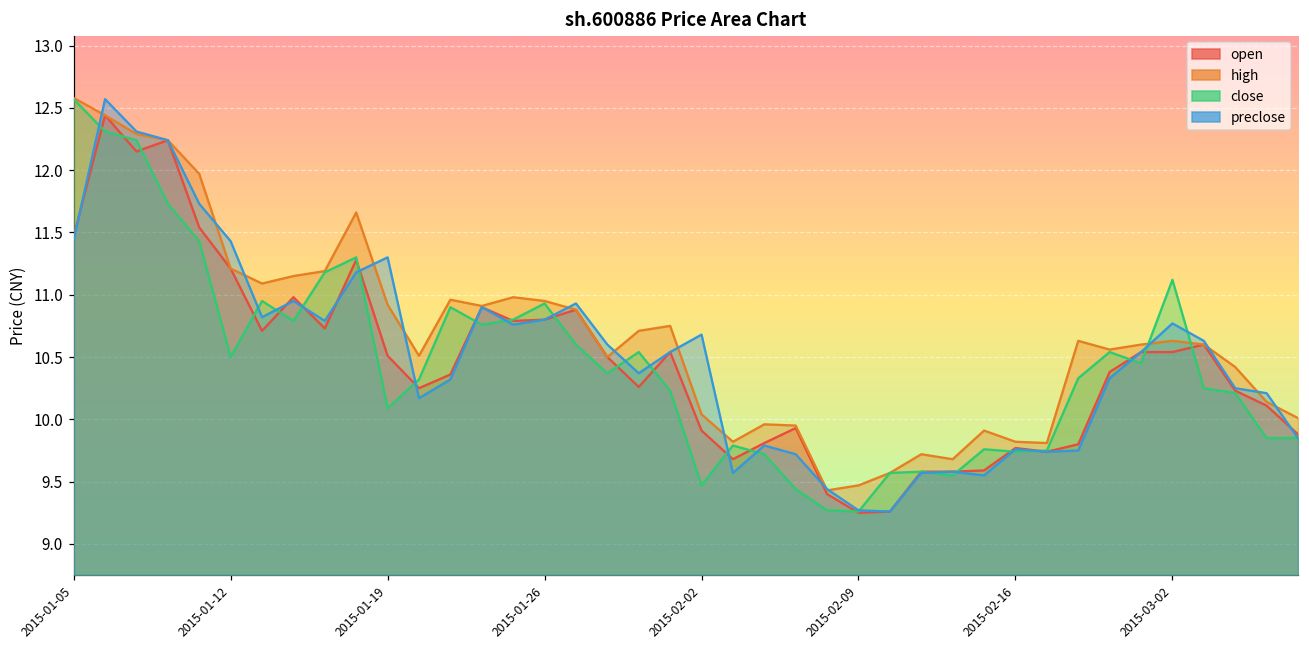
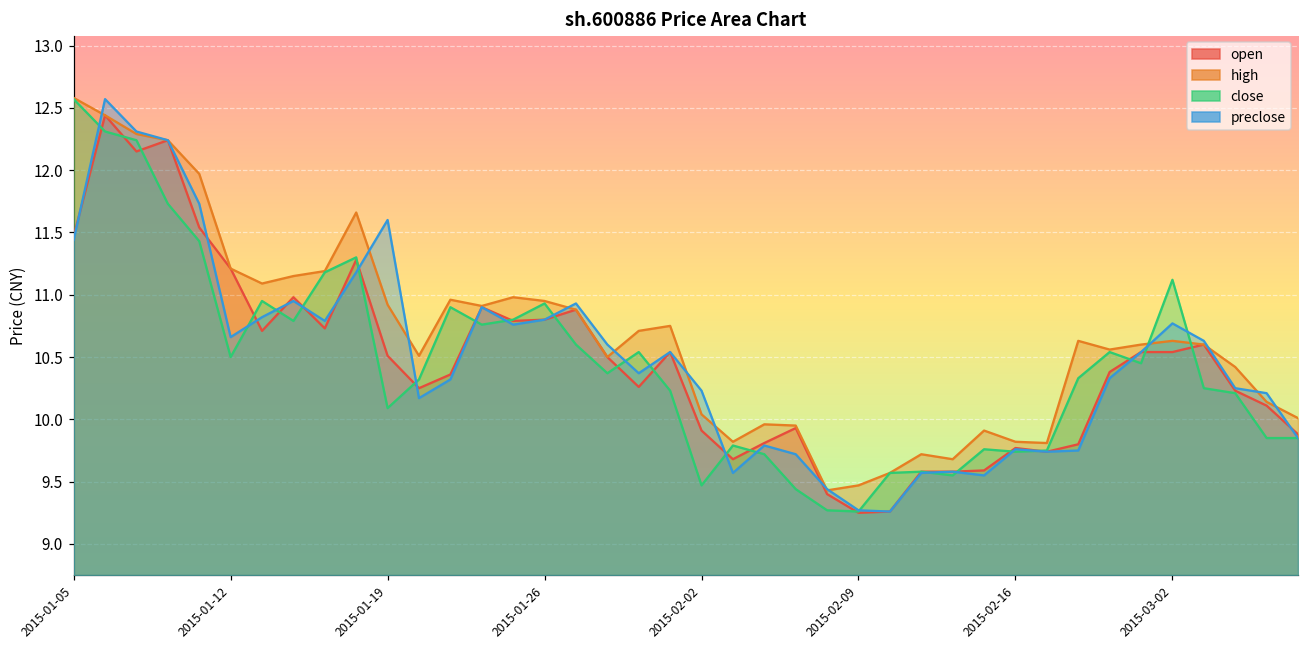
  {
    "close": {
      "2015-01-12": 10.50,
      "2015-01-19": 10.09,
      "2015-02-02": 9.47,
      "2015-03-02": 11.12
    },
    "preclose": {
      "2015-01-05": 11.44,
-     "2015-01-12": 11.43,
-     "2015-01-19": 11.3,
-     "2015-02-02": 10.68,
+     "2015-01-12": 10.66,
+     "2015-01-19": 11.6,
+     "2015-02-02": 10.23,
      "2015-03-02": 10.77
    }
  }
